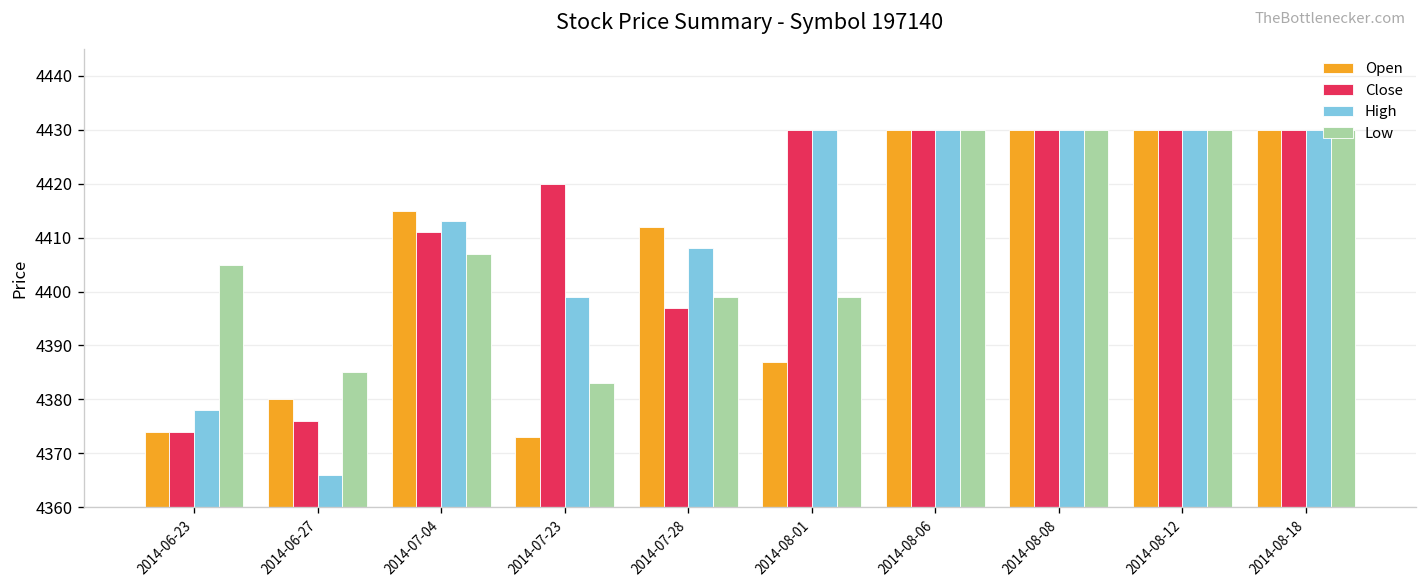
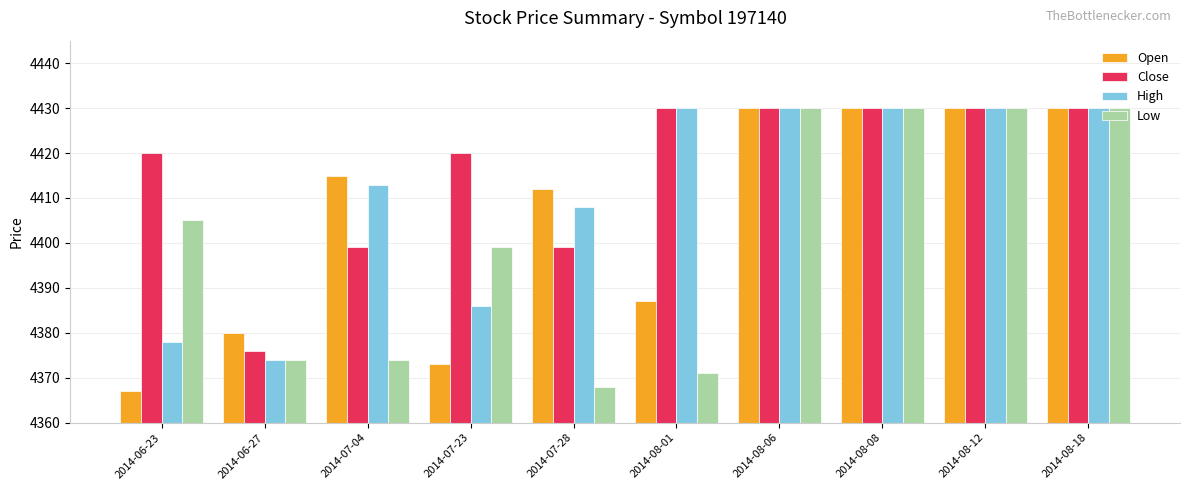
  {
    "Open": {
-     "2014-06-23": 4374,
+     "2014-06-23": 4367,
      "2014-06-27": 4380,
      "2014-07-04": 4415,
      "2014-07-23": 4373,
      "2014-07-28": 4412,
      "2014-08-01": 4387,
      "2014-08-06": 4430,
      "2014-08-08": 4430,
      "2014-08-12": 4430,
      "2014-08-18": 4430
    },
    "Close": {
-     "2014-06-23": 4374,
+     "2014-06-23": 4420,
      "2014-06-27": 4376,
-     "2014-07-04": 4411,
+     "2014-07-04": 4399,
      "2014-07-23": 4420,
-     "2014-07-28": 4397,
+     "2014-07-28": 4399,
      "2014-08-01": 4430,
      "2014-08-06": 4430,
      "2014-08-08": 4430,
      "2014-08-12": 4430,
      "2014-08-18": 4430
    },
    "High": {
      "2014-06-23": 4378,
-     "2014-06-27": 4366,
+     "2014-06-27": 4374,
      "2014-07-04": 4413,
-     "2014-07-23": 4399,
+     "2014-07-23": 4386,
      "2014-07-28": 4408,
      "2014-08-01": 4430,
      "2014-08-06": 4430,
      "2014-08-08": 4430,
      "2014-08-12": 4430,
      "2014-08-18": 4430
    },
    "Low": {
      "2014-06-23": 4405,
-     "2014-06-27": 4385,
-     "2014-07-04": 4407,
-     "2014-07-23": 4383,
-     "2014-07-28": 4399,
-     "2014-08-01": 4399,
+     "2014-06-27": 4374,
+     "2014-07-04": 4374,
+     "2014-07-23": 4399,
+     "2014-07-28": 4368,
+     "2014-08-01": 4371,
      "2014-08-06": 4430,
      "2014-08-08": 4430,
      "2014-08-12": 4430,
      "2014-08-18": 4430
    }
  }
